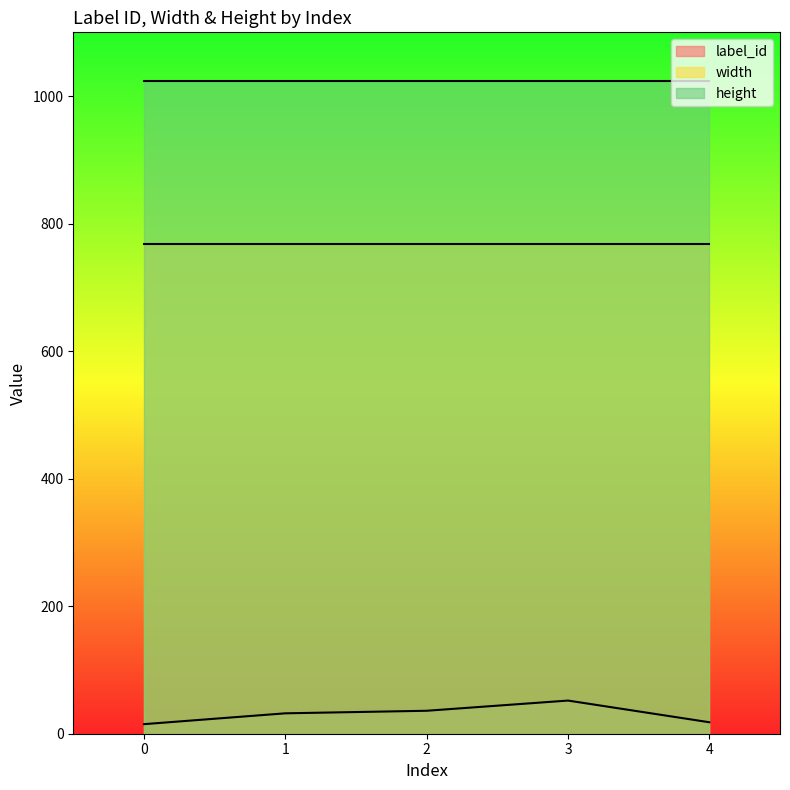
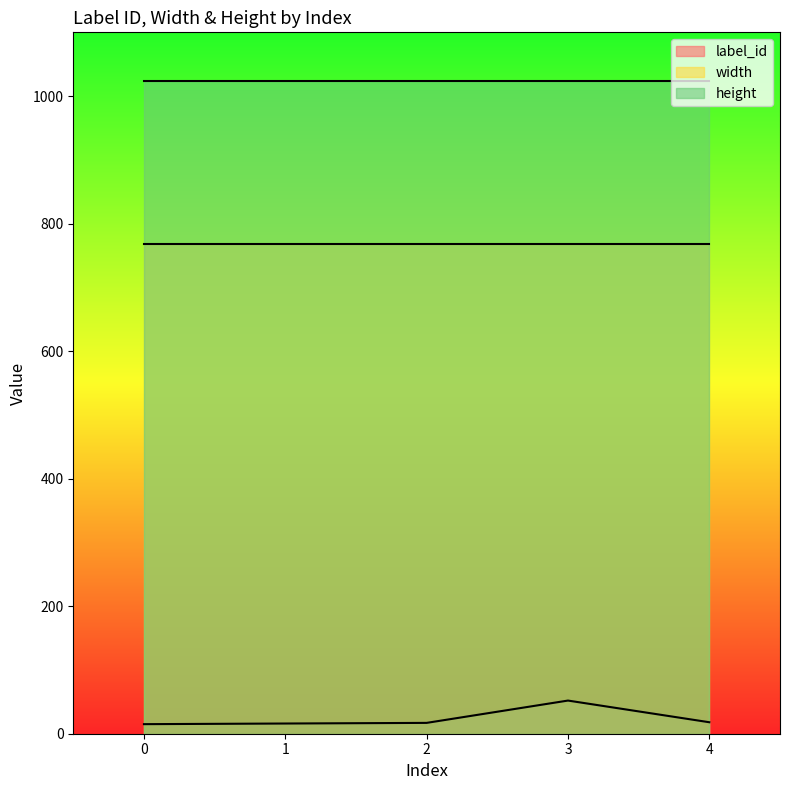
  {
    "label_id": {
      "0": 20,
-     "1": 30,
-     "2": 40,
+     "1": 20,
+     "2": 20,
      "3": 50,
      "4": 20
    },
    "width": {
      "0": 770,
      "1": 770,
      "2": 770,
      "3": 770,
      "4": 770
    },
    "height": {
      "0": 1020,
      "1": 1020,
      "2": 1020,
      "3": 1020
    }
  }
